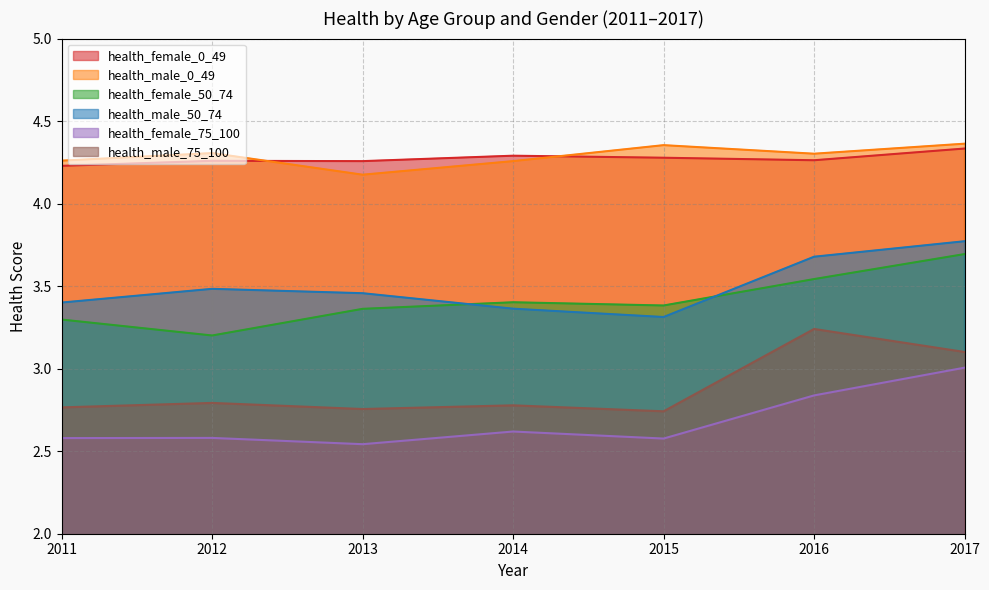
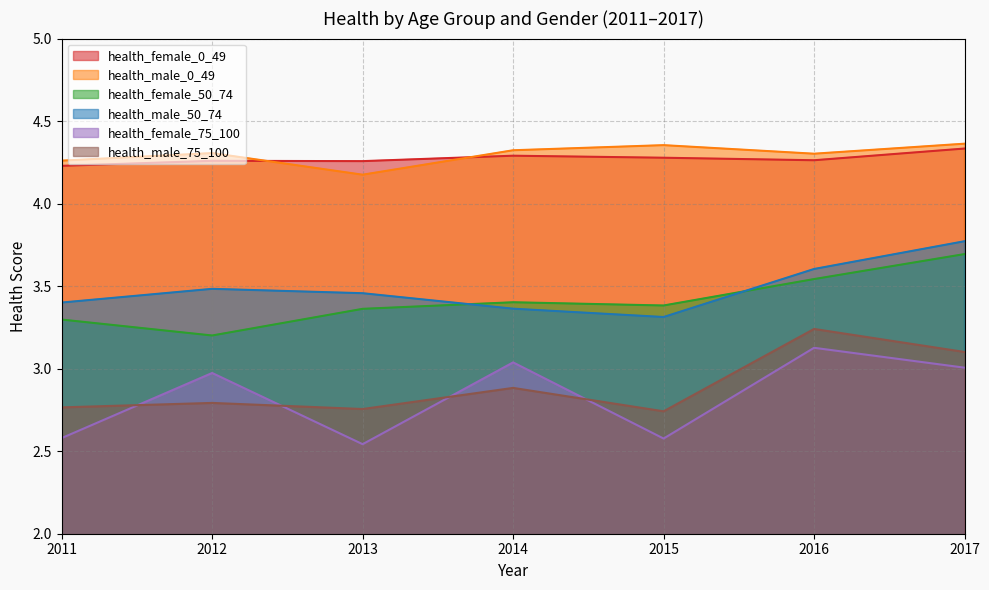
  {
    "health_female_0_49": {
      "2011": 4.23,
      "2013": 4.26,
      "2014": 4.29,
      "2015": 4.28,
      "2016": 4.26,
      "2017": 4.33
    },
    "health_male_0_49": {
      "2011": 4.26,
      "2013": 4.18,
-     "2014": 4.26,
+     "2014": 4.32,
      "2015": 4.35,
      "2016": 4.30,
      "2017": 4.36
    },
    "health_female_50_74": {
      "2011": 3.30,
      "2012": 3.20,
      "2013": 3.36,
      "2014": 3.40,
      "2015": 3.38,
      "2016": 3.54,
      "2017": 3.69
    },
    "health_male_50_74": {
      "2011": 3.40,
      "2012": 3.48,
      "2013": 3.46,
      "2014": 3.36,
      "2015": 3.31,
-     "2016": 3.68,
+     "2016": 3.60,
      "2017": 3.77
    },
    "health_female_75_100": {
      "2011": 2.58,
-     "2012": 2.58,
+     "2012": 2.97,
      "2013": 2.54,
-     "2014": 2.62,
+     "2014": 3.04,
      "2015": 2.58,
-     "2016": 2.84,
+     "2016": 3.13,
      "2017": 3.01
    },
    "health_male_75_100": {
      "2011": 2.77,
      "2012": 2.79,
      "2013": 2.76,
-     "2014": 2.78,
+     "2014": 2.88,
      "2015": 2.74,
      "2016": 3.24,
      "2017": 3.10
    }
  }
